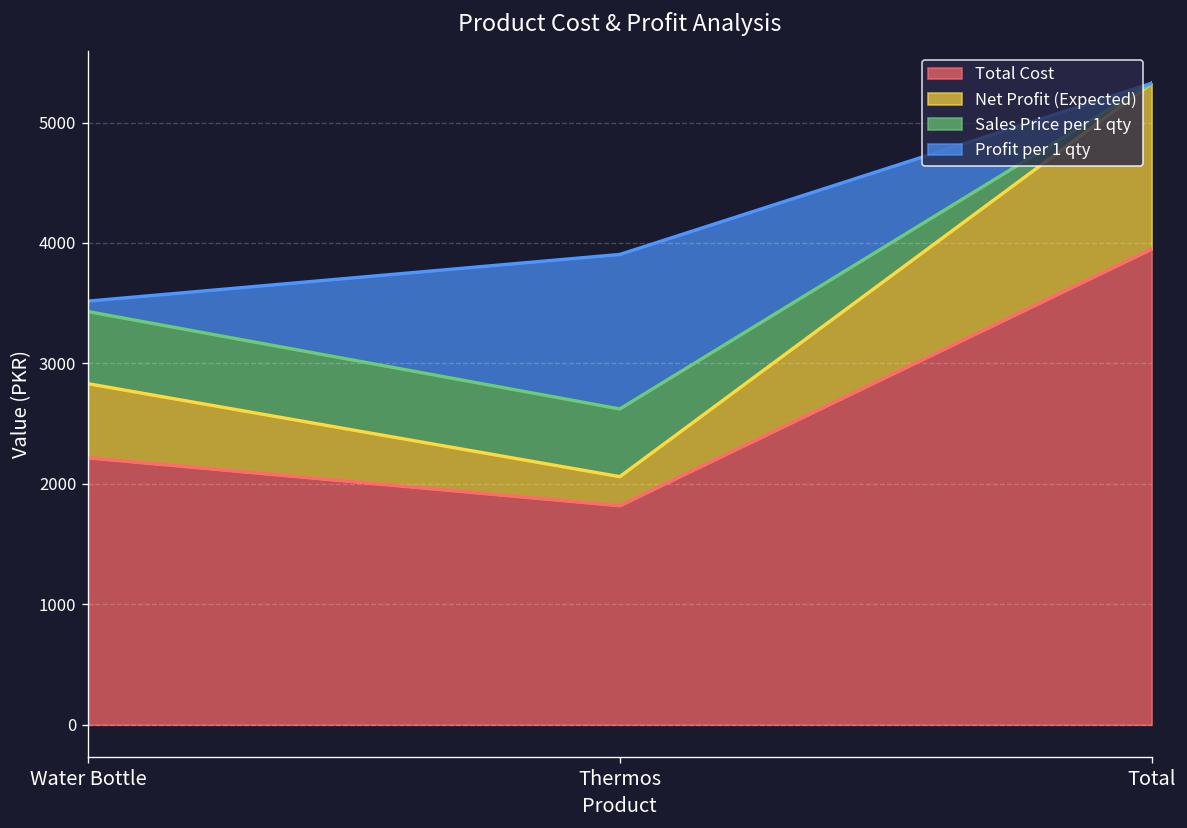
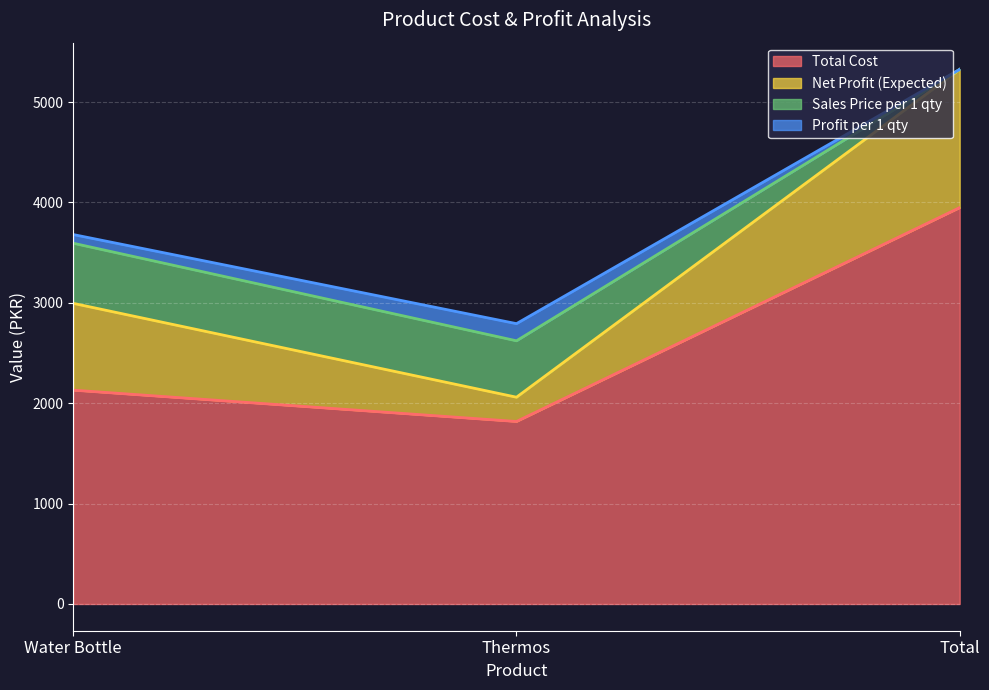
  {
    "Total Cost": {
-     "Water Bottle": 2220,
+     "Water Bottle": 2130,
      "Thermos": 1820,
      "Total": 3950
    },
    "Net Profit (Expected)": {
-     "Water Bottle": 620,
+     "Water Bottle": 860,
      "Thermos": 240
    },
    "Sales Price per 1 qty": {
      "Water Bottle": 600,
      "Thermos": 560
    },
    "Profit per 1 qty": {
      "Water Bottle": 90,
-     "Thermos": 1280
+     "Thermos": 170
    }
  }
